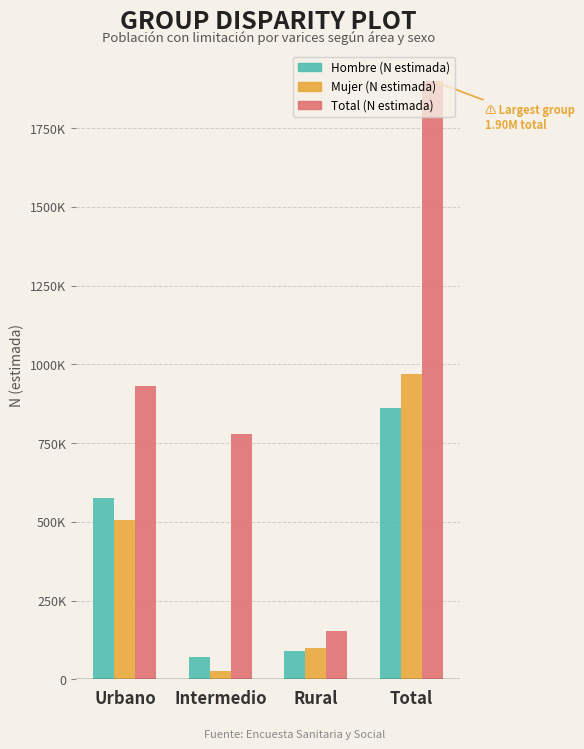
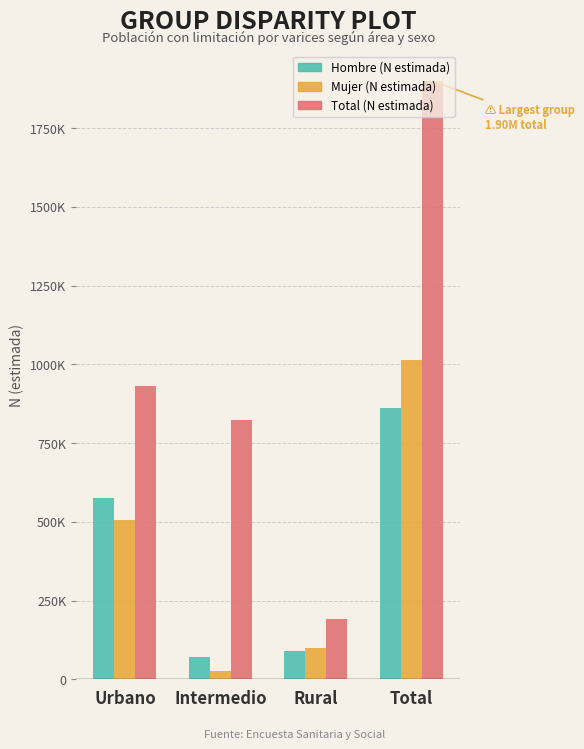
  {
    "Hombre (N estimada)": {
      "Urbano": 570000,
      "Intermedio": 70000,
      "Rural": 90000,
      "Total": 860000
    },
    "Mujer (N estimada)": {
      "Urbano": 510000,
      "Intermedio": 30000,
      "Rural": 100000,
-     "Total": 970000
+     "Total": 1010000
    },
    "Total (N estimada)": {
      "Urbano": 930000,
-     "Intermedio": 780000,
-     "Rural": 150000
+     "Intermedio": 820000,
+     "Rural": 190000
    }
  }
